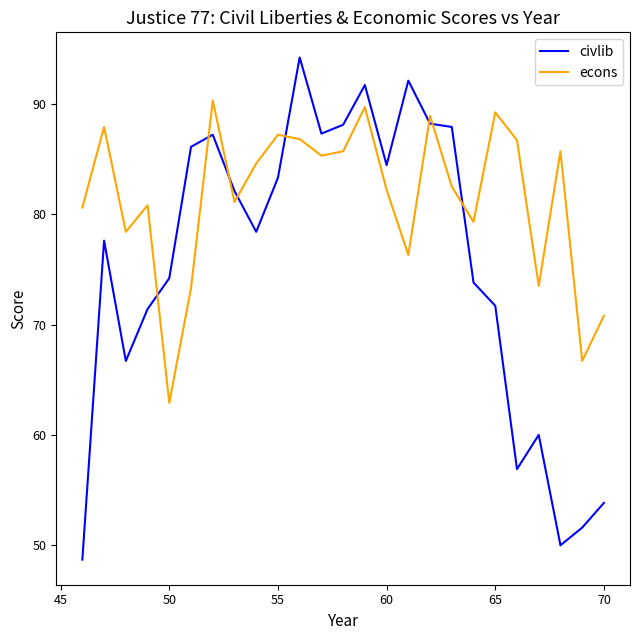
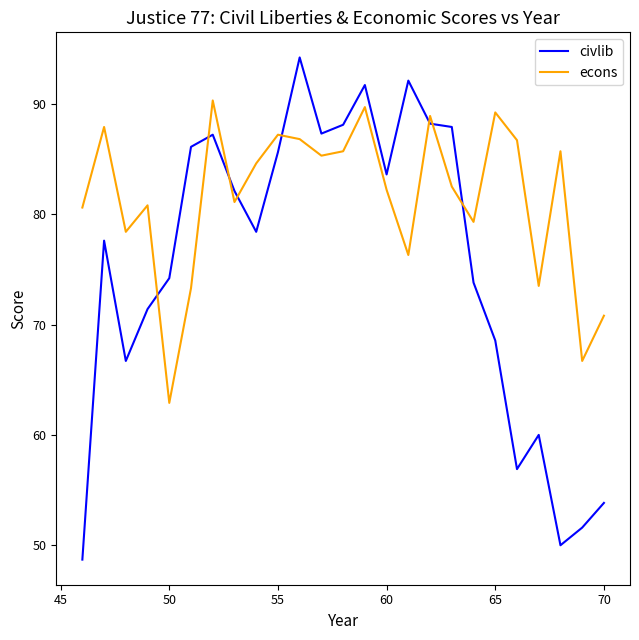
  {
    "civlib": {
      "50": 74.2,
-     "55": 83.3,
-     "60": 84.4,
-     "65": 71.7,
+     "55": 85.6,
+     "60": 83.6,
+     "65": 68.6,
      "70": 53.8
    },
    "econs": {
      "50": 62.9,
      "55": 87.2,
      "60": 82.2,
      "65": 89.2,
      "70": 70.8
    }
  }
